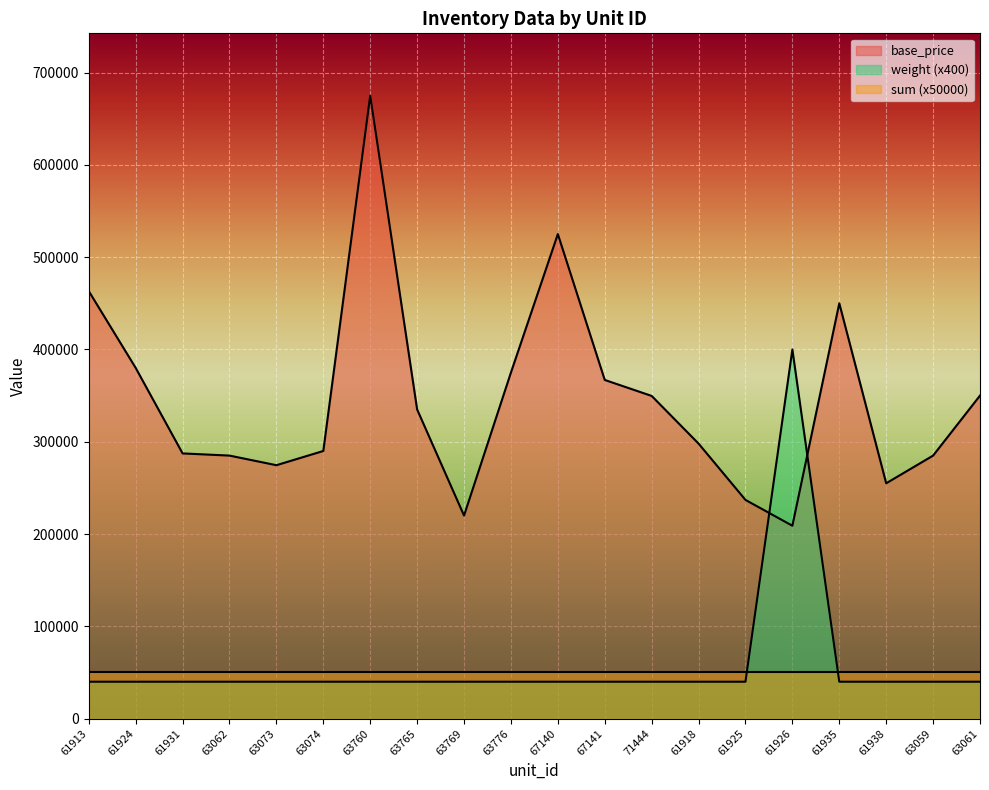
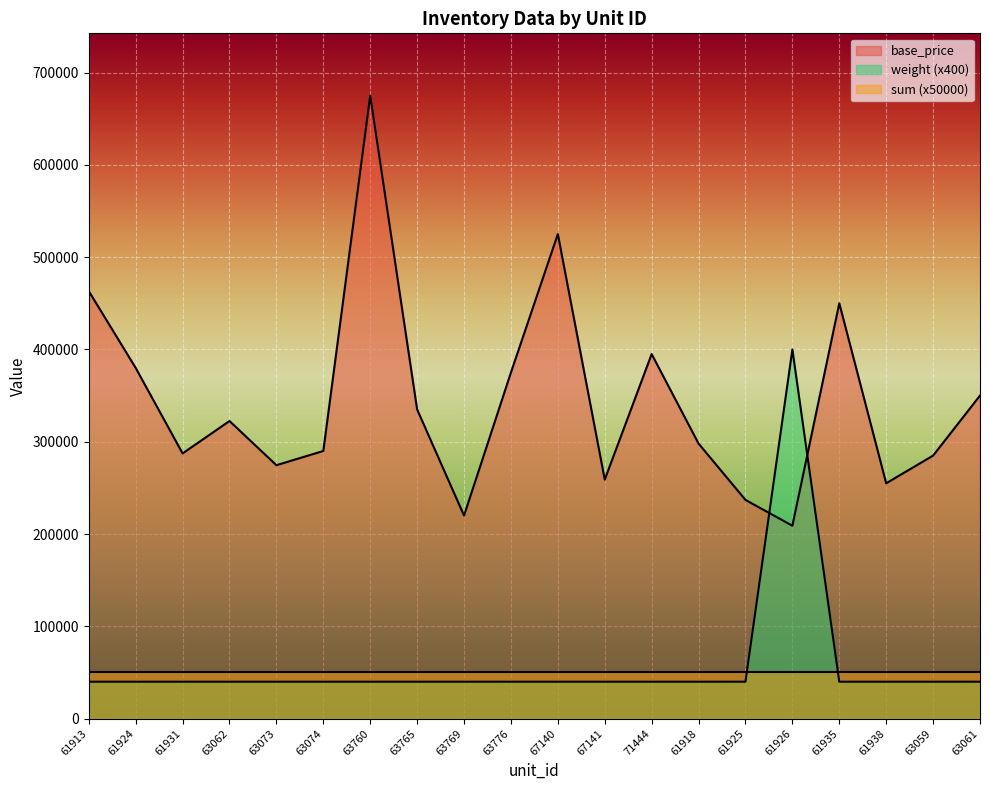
  {
    "base_price": {
      "61913": 460000,
      "61924": 380000,
      "61931": 290000,
-     "63062": 290000,
+     "63062": 320000,
      "63073": 270000,
      "63074": 290000,
      "63760": 680000,
      "63765": 340000,
      "63769": 220000,
      "63776": 380000,
      "67140": 530000,
-     "67141": 370000,
-     "71444": 350000,
+     "67141": 260000,
+     "71444": 400000,
      "61918": 300000,
      "61925": 240000,
      "61926": 210000,
      "61935": 450000,
      "61938": 260000,
      "63059": 290000,
      "63061": 350000
    },
    "weight (x400)": {
      "61913": 40000,
      "61924": 40000,
      "61931": 40000,
      "63062": 40000,
      "63073": 40000,
      "63074": 40000,
      "63760": 40000,
      "63765": 40000,
      "63769": 40000,
      "63776": 40000,
      "67140": 40000,
      "67141": 40000,
      "71444": 40000,
      "61918": 40000,
      "61925": 40000,
      "61926": 400000,
      "61935": 40000,
      "61938": 40000,
      "63059": 40000,
      "63061": 40000
    },
    "sum (x50000)": {
      "61913": 50000,
      "61924": 50000,
      "61931": 50000,
      "63062": 50000,
      "63073": 50000,
      "63074": 50000,
      "63760": 50000,
      "63765": 50000,
      "63769": 50000,
      "63776": 50000,
      "67140": 50000,
      "67141": 50000,
      "71444": 50000,
      "61918": 50000,
      "61925": 50000,
      "61926": 50000,
      "61935": 50000,
      "61938": 50000,
      "63059": 50000,
      "63061": 50000
    }
  }
